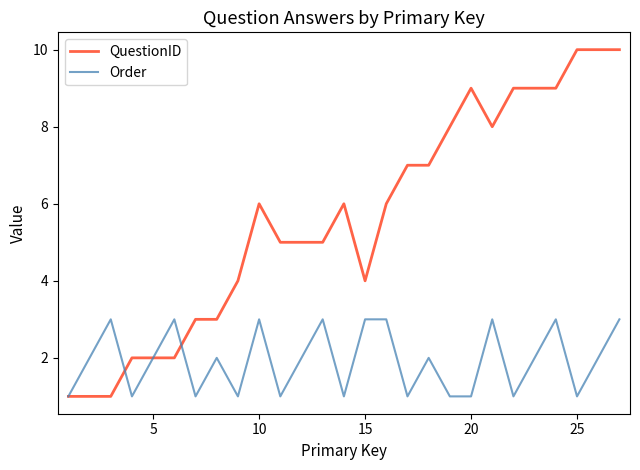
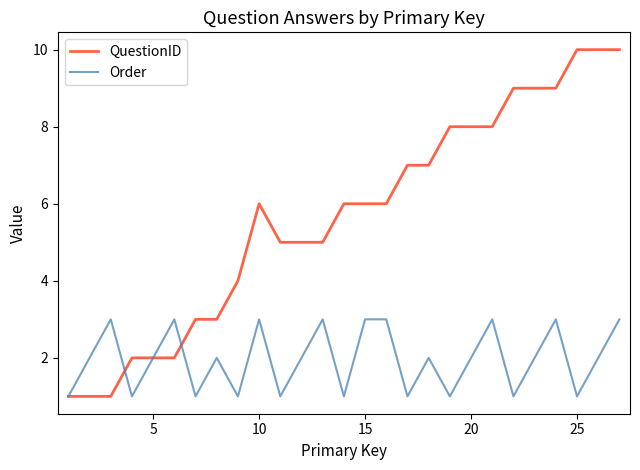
  {
    "QuestionID": {
      "10": 6,
-     "15": 4,
-     "20": 9,
+     "15": 6,
+     "20": 8,
      "25": 10
    },
    "Order": {
      "10": 3,
      "15": 3,
-     "20": 1,
+     "20": 2,
      "25": 1
    }
  }
